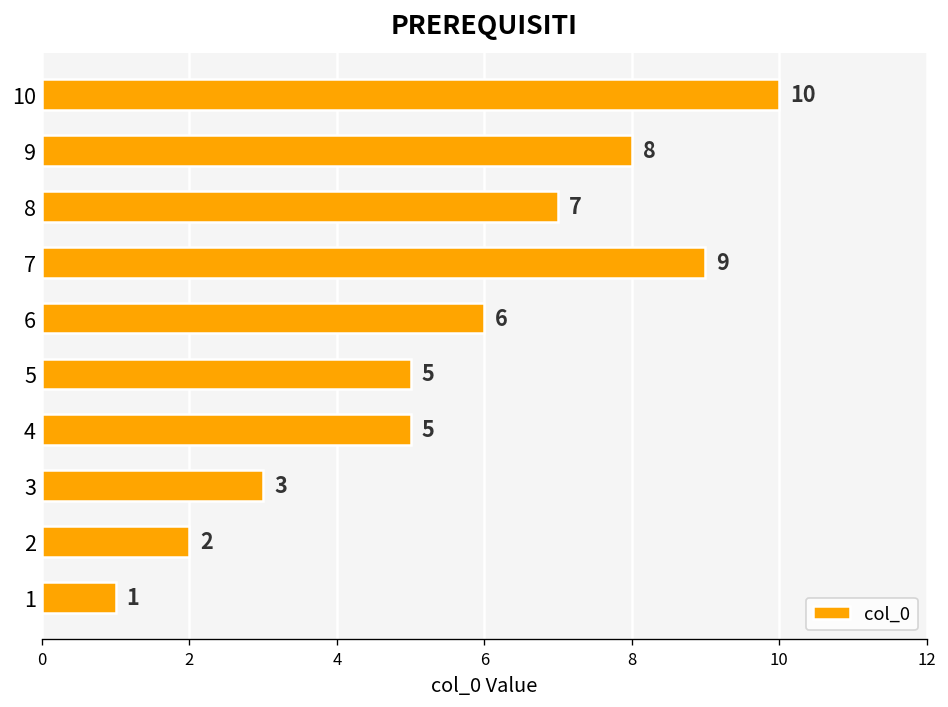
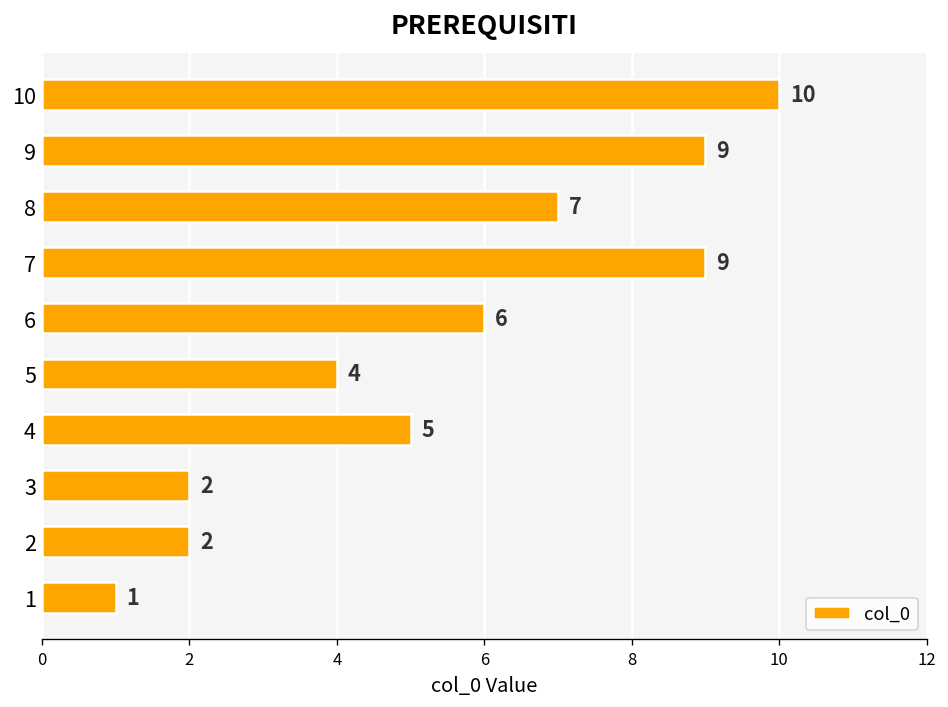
  {
    "10": 10,
-   "9": 8,
+   "9": 9,
    "8": 7,
    "7": 9,
    "6": 6,
-   "5": 5,
+   "5": 4,
    "4": 5,
-   "3": 3,
+   "3": 2,
    "2": 2,
    "1": 1
  }
